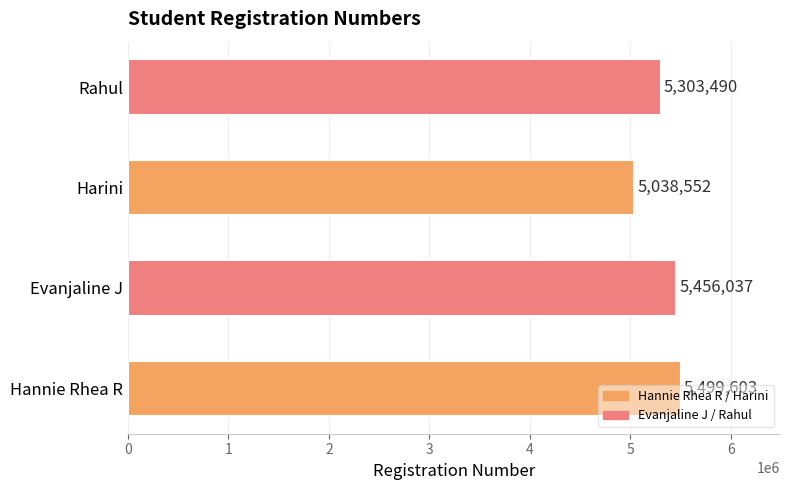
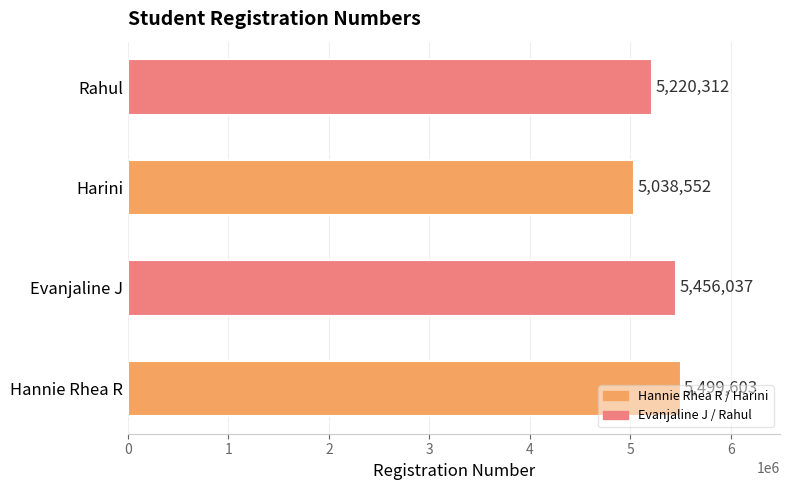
  {
-   "Rahul": "5,303,490",
+   "Rahul": "5,220,312",
    "Harini": "5,038,552",
    "Evanjaline J": "5,456,037"
  }
